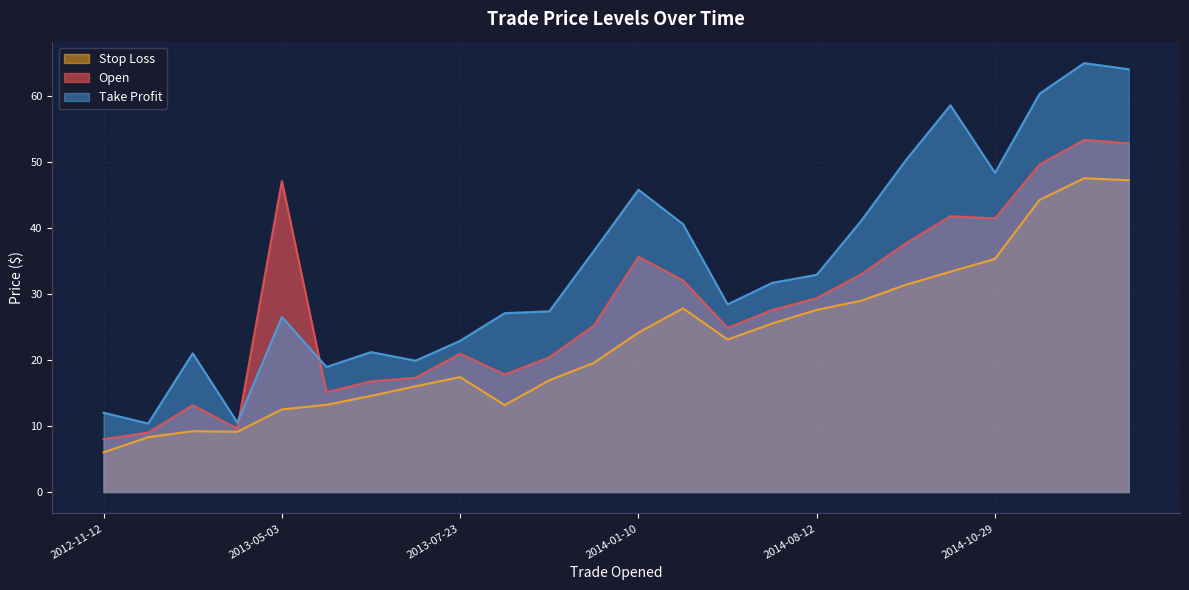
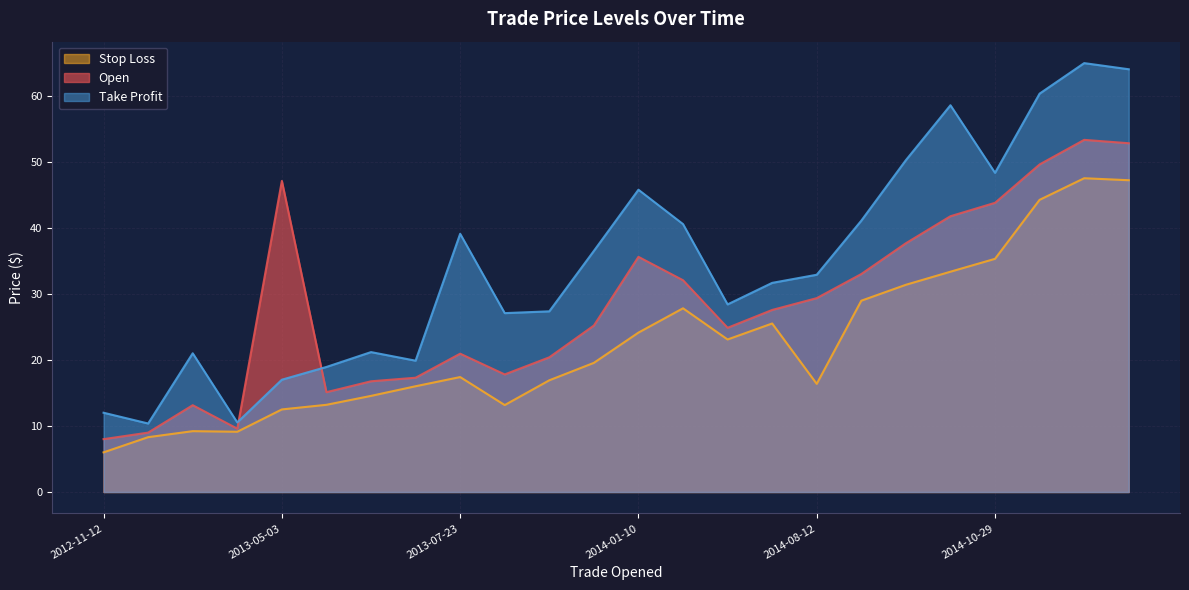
  {
    "Stop Loss": {
      "2012-11-12": 6,
      "2013-05-03": 13,
      "2013-07-23": 17,
      "2014-01-10": 24,
-     "2014-08-12": 28,
+     "2014-08-12": 16,
      "2014-10-29": 35
    },
    "Open": {
      "2012-11-12": 8,
      "2013-05-03": 47,
      "2013-07-23": 21,
      "2014-01-10": 36,
      "2014-08-12": 29,
-     "2014-10-29": 41
+     "2014-10-29": 44
    },
    "Take Profit": {
      "2012-11-12": 12,
-     "2013-05-03": 27,
-     "2013-07-23": 23,
+     "2013-05-03": 17,
+     "2013-07-23": 39,
      "2014-01-10": 46,
      "2014-08-12": 33,
      "2014-10-29": 48
    }
  }
